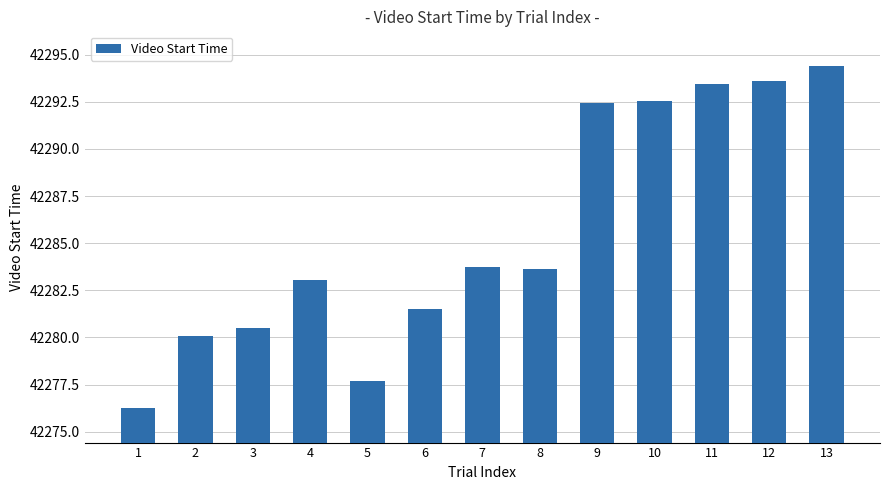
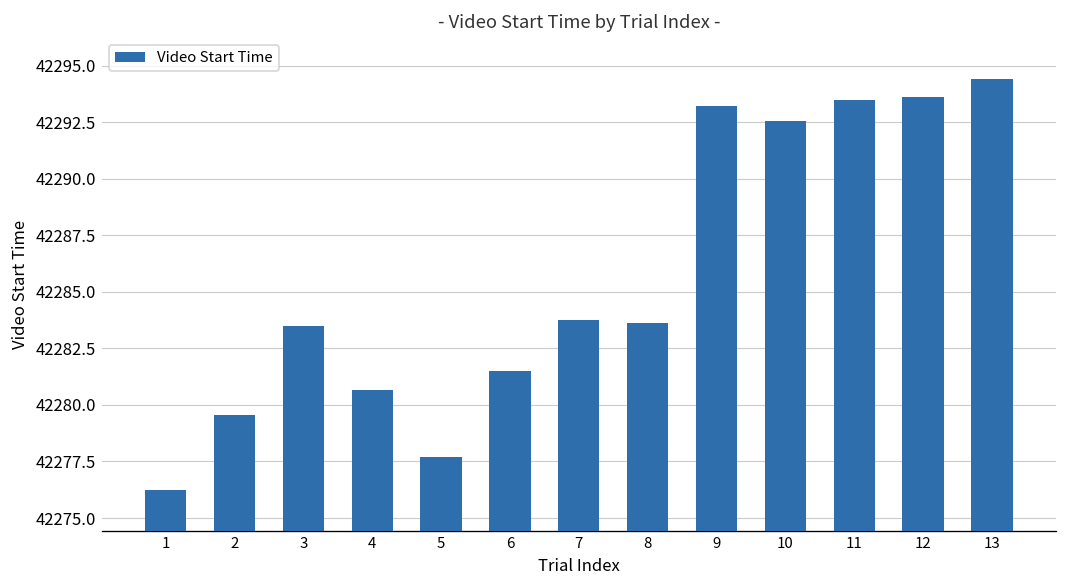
  {
    "1": 42276.2,
-   "2": 42280.1,
-   "3": 42280.5,
-   "4": 42283.0,
+   "2": 42279.5,
+   "3": 42283.5,
+   "4": 42280.6,
    "5": 42277.7,
    "6": 42281.5,
    "7": 42283.7,
    "8": 42283.6,
-   "9": 42292.4,
+   "9": 42293.2,
    "10": 42292.6,
    "11": 42293.5,
    "12": 42293.6,
    "13": 42294.4
  }
